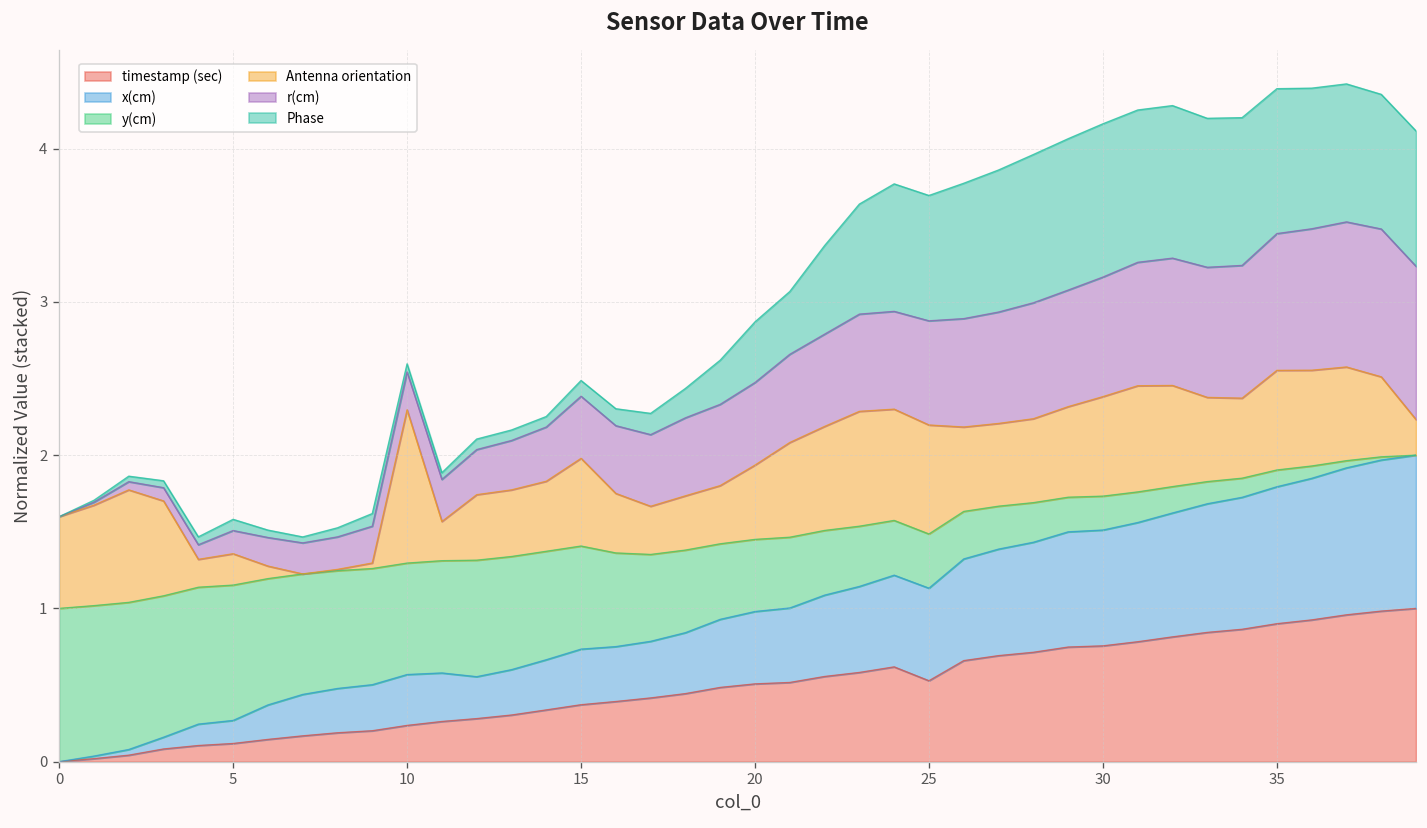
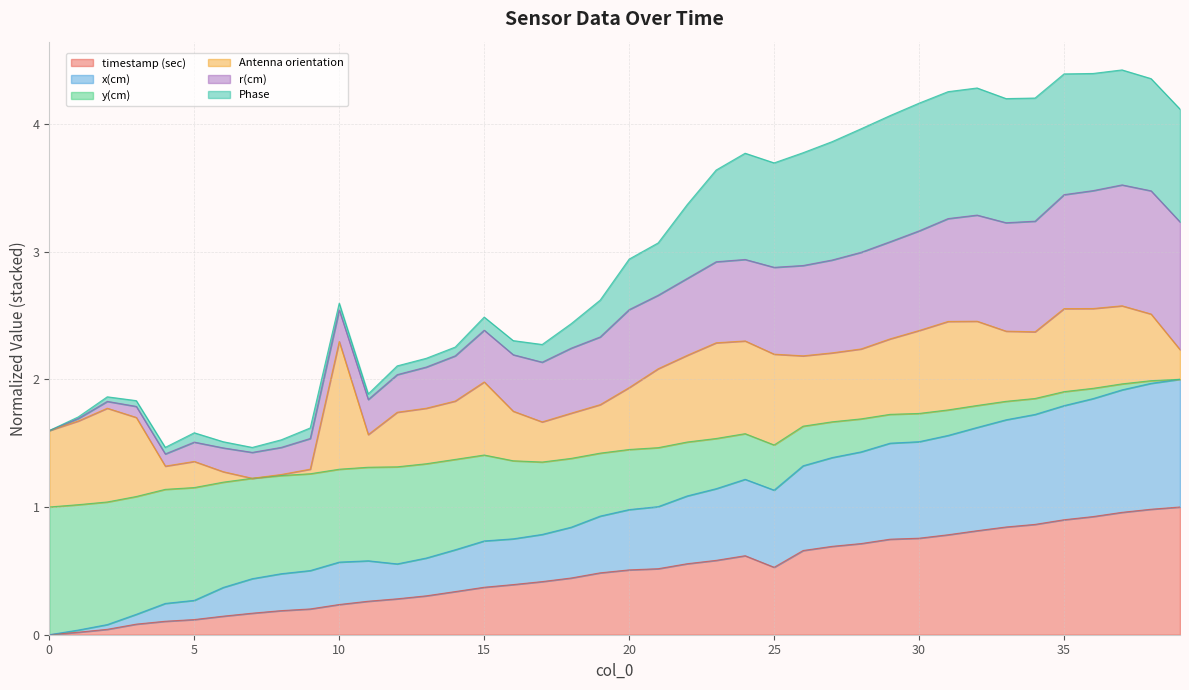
  {
    "timestamp (sec)": {
      "5": 0.12,
      "10": 0.24,
      "15": 0.37,
      "20": 0.51,
      "25": 0.53,
      "30": 0.76,
      "35": 0.90
    },
    "Antenna orientation": {
      "5": 0.20,
      "10": 1.00,
      "15": 0.57,
      "20": 0.48,
      "25": 0.71,
      "30": 0.65,
      "35": 0.65
    },
    "r(cm)": {
      "5": 0.15,
      "10": 0.25,
      "15": 0.41,
-     "20": 0.54,
+     "20": 0.61,
      "25": 0.68,
      "30": 0.78,
      "35": 0.89
    }
  }
